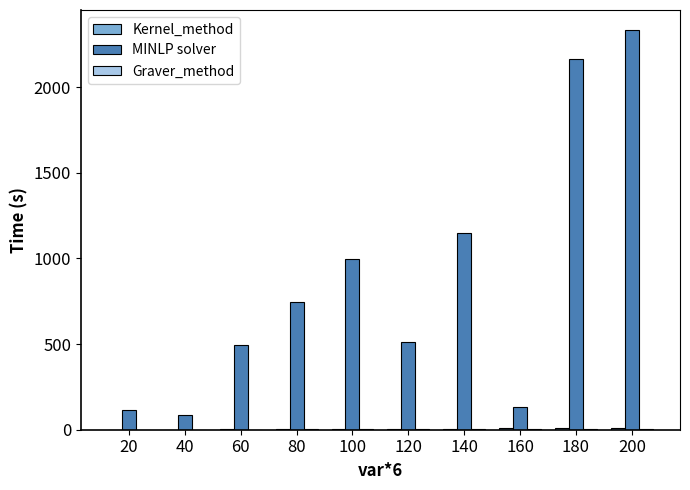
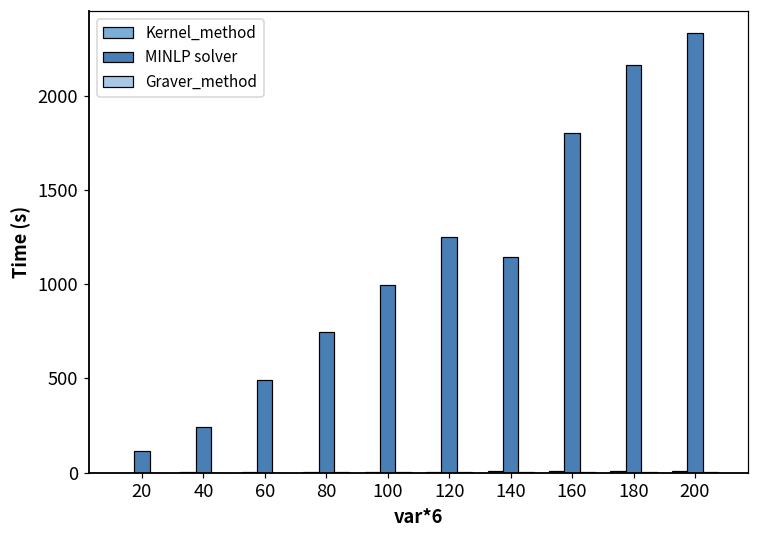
  {
    "MINLP solver": {
      "20": 120,
-     "40": 90,
+     "40": 240,
      "60": 490,
      "80": 750,
      "100": 990,
-     "120": 510,
+     "120": 1250,
      "140": 1150,
-     "160": 130,
+     "160": 1800,
      "180": 2160,
      "200": 2330
    }
  }
